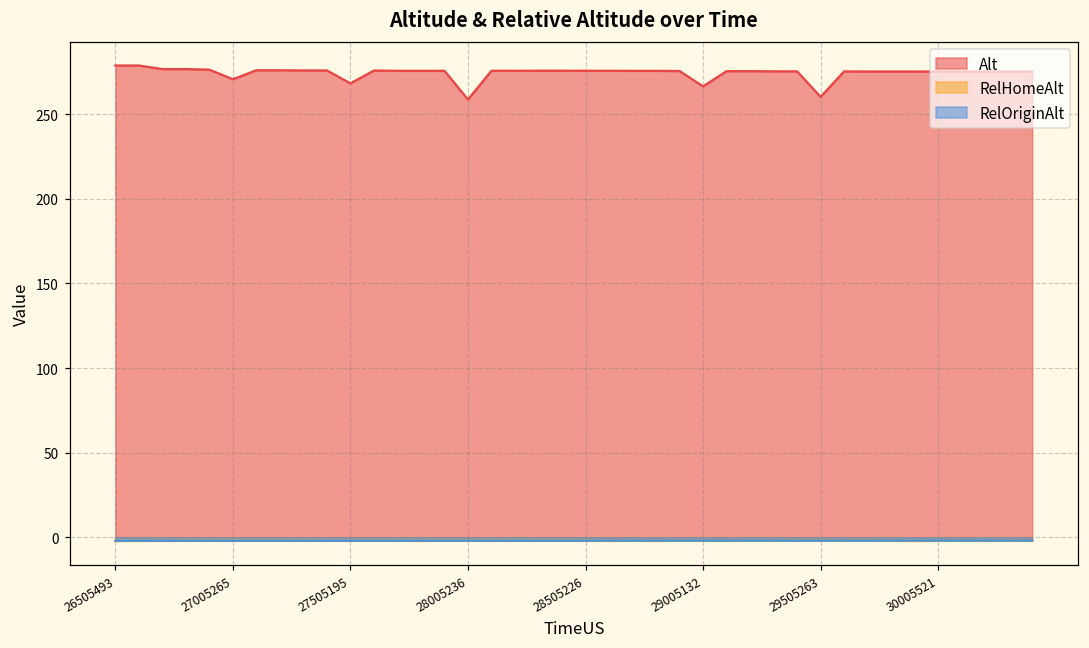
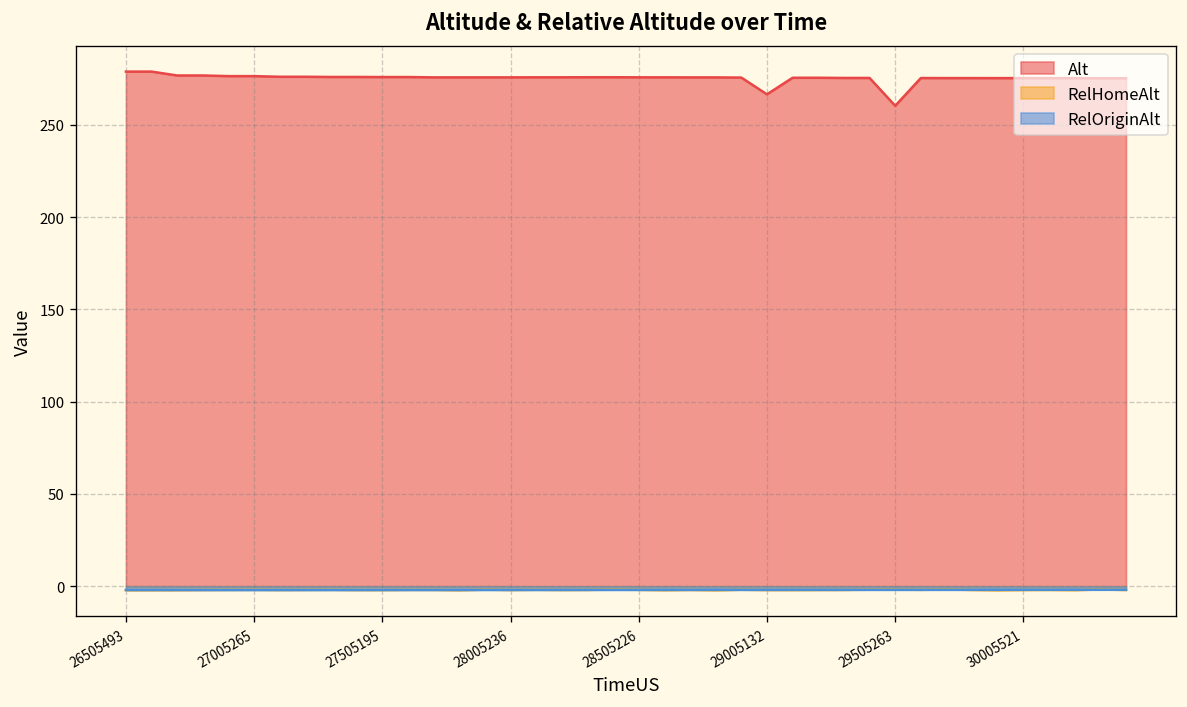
  {
    "Alt": {
      "26505493": 279,
-     "27005265": 271,
-     "27505195": 268,
-     "28005236": 259,
+     "27005265": 276,
+     "27505195": 276,
+     "28005236": 276,
      "28505226": 276,
      "29005132": 266,
      "29505263": 260
    }
  }
